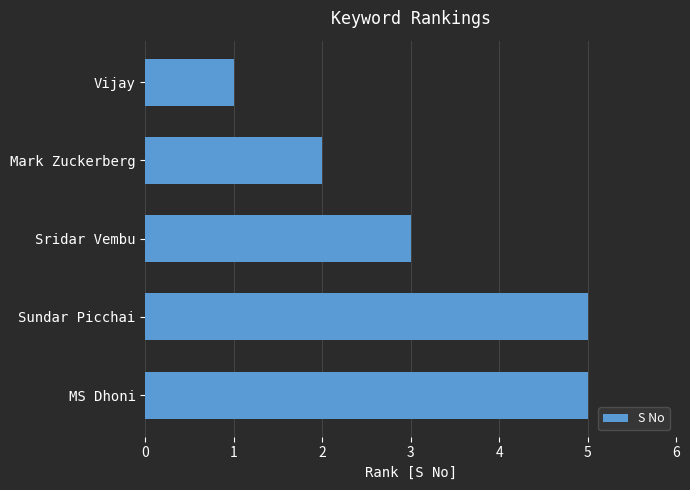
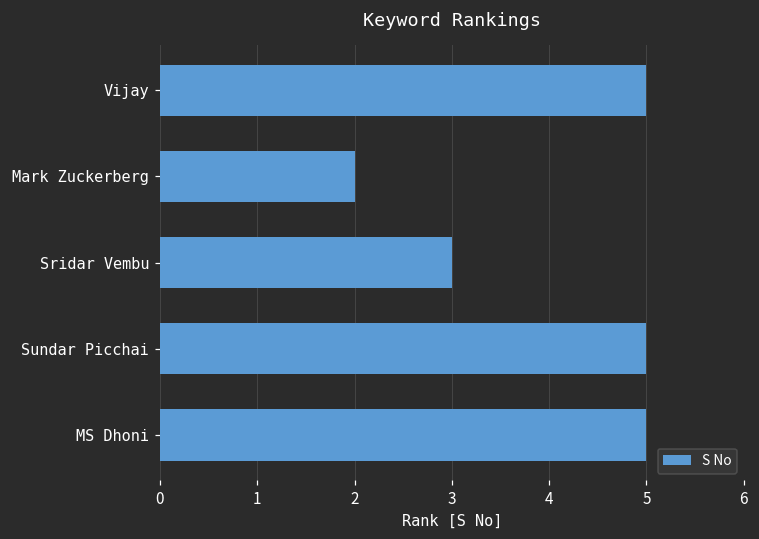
  {
-   "Vijay": 1,
+   "Vijay": 5,
    "Mark Zuckerberg": 2,
    "Sridar Vembu": 3,
    "Sundar Picchai": 5,
    "MS Dhoni": 5
  }
